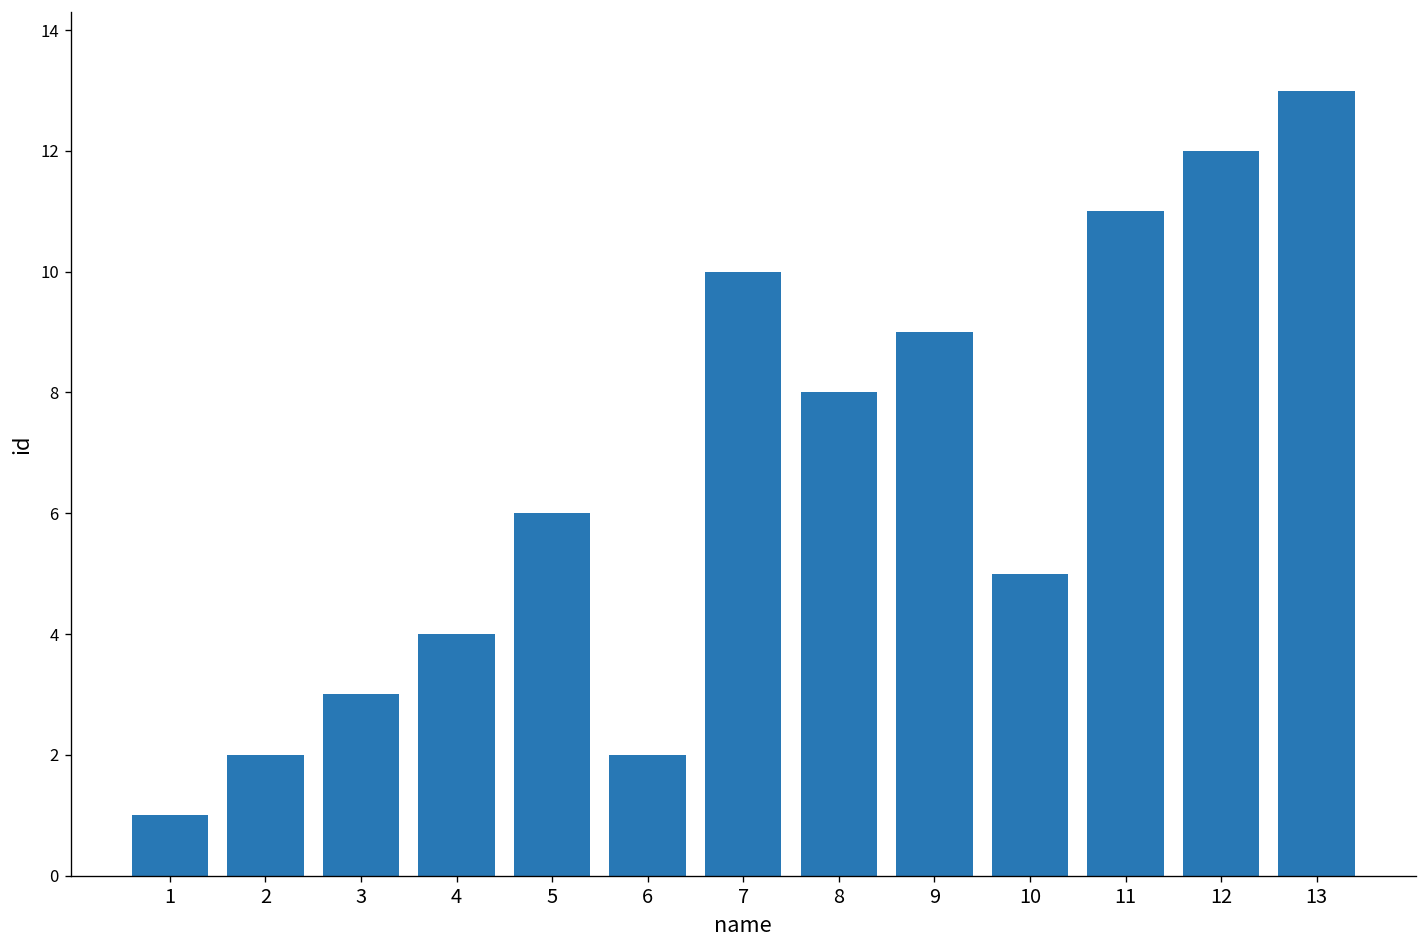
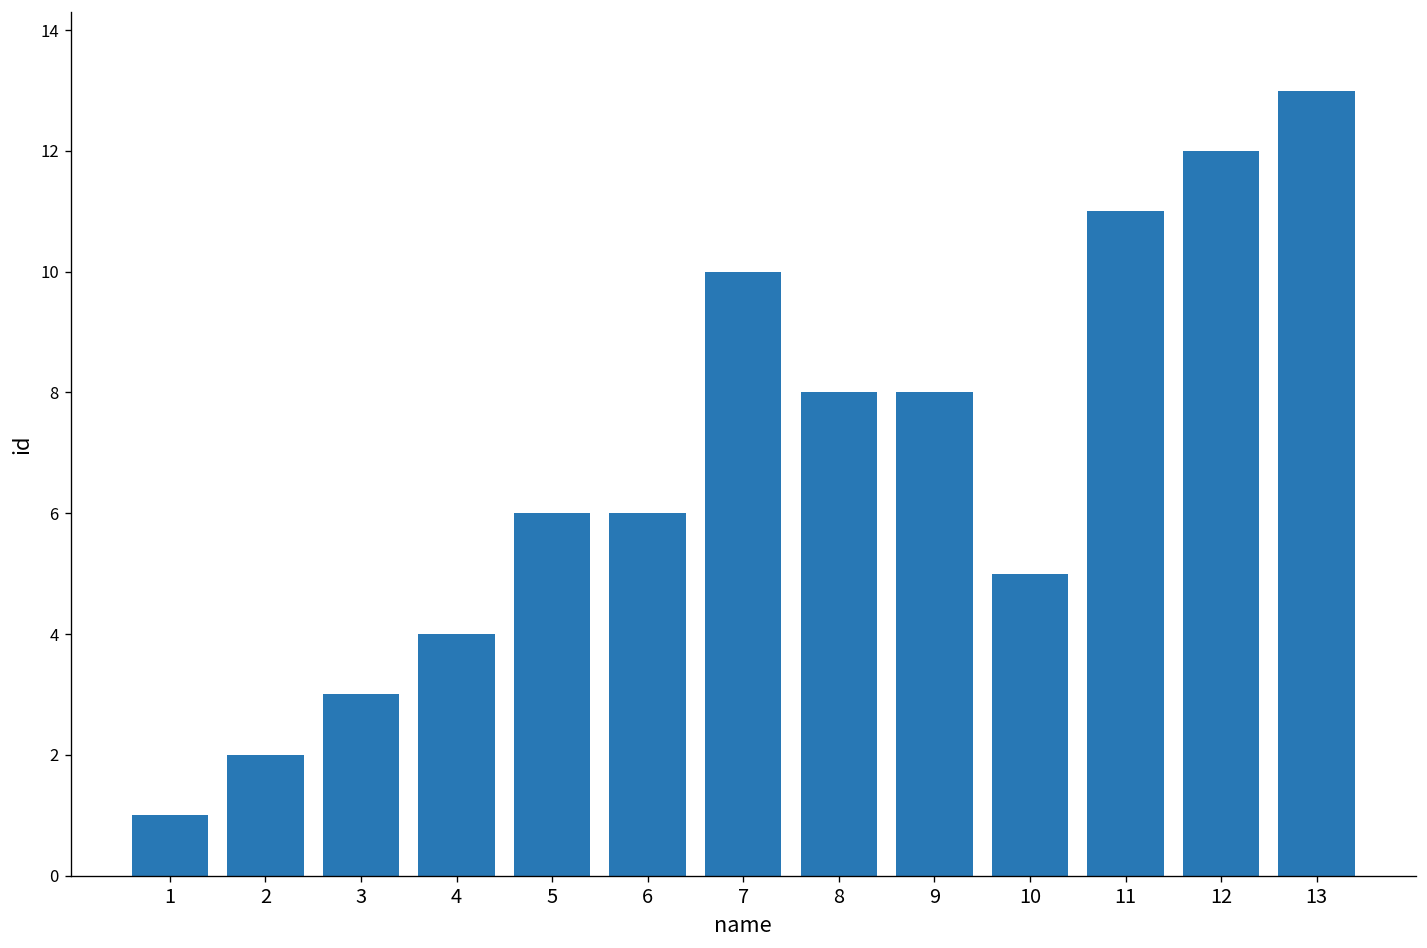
  {
    "1": 1,
    "2": 2,
    "3": 3,
    "4": 4,
    "5": 6,
-   "6": 2,
+   "6": 6,
    "7": 10,
    "8": 8,
-   "9": 9,
+   "9": 8,
    "10": 5,
    "11": 11,
    "12": 12,
    "13": 13
  }
